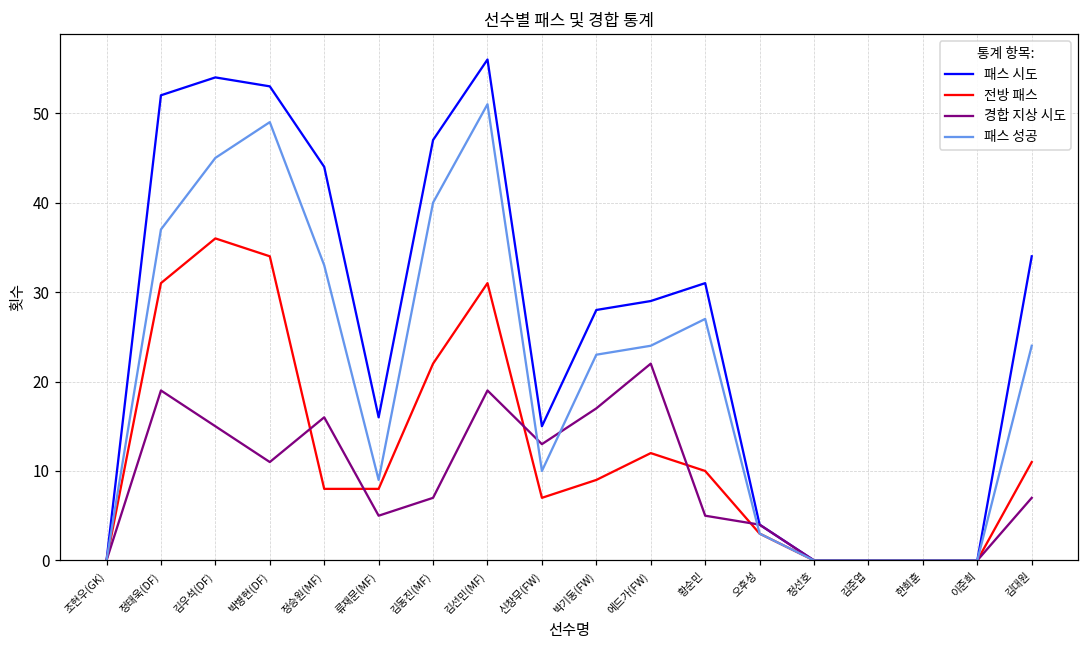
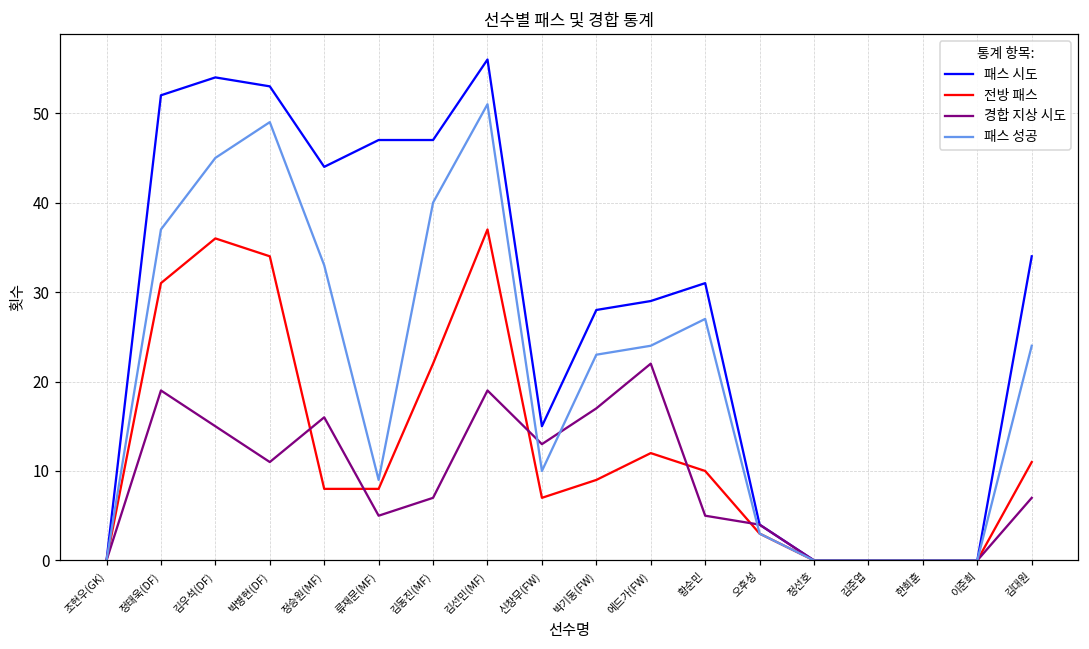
  {
    "패스 시도": {
      "정태욱(DF)": 52,
      "김우석(DF)": 54,
      "박병현(DF)": 53,
      "정승원(MF)": 44,
-     "류재문(MF)": 16,
+     "류재문(MF)": 47,
      "김동진(MF)": 47,
      "김선민(MF)": 56,
      "신창무(FW)": 15,
      "박기동(FW)": 28,
      "에드가(FW)": 29,
      "황순민": 31,
      "김대원": 34
    },
    "전방 패스": {
      "정태욱(DF)": 31,
      "김우석(DF)": 36,
      "박병현(DF)": 34,
      "정승원(MF)": 8,
      "류재문(MF)": 8,
      "김동진(MF)": 22,
-     "김선민(MF)": 31,
+     "김선민(MF)": 37,
      "신창무(FW)": 7,
      "박기동(FW)": 9,
      "에드가(FW)": 12,
      "황순민": 10,
      "김대원": 11
    },
    "경합 지상 시도": {
      "정태욱(DF)": 19,
      "김우석(DF)": 15,
      "박병현(DF)": 11,
      "정승원(MF)": 16,
      "류재문(MF)": 5,
      "김동진(MF)": 7,
      "김선민(MF)": 19,
      "신창무(FW)": 13,
      "박기동(FW)": 17,
      "에드가(FW)": 22,
      "황순민": 5,
      "김대원": 7
    },
    "패스 성공": {
      "정태욱(DF)": 37,
      "김우석(DF)": 45,
      "박병현(DF)": 49,
      "정승원(MF)": 33,
      "류재문(MF)": 9,
      "김동진(MF)": 40,
      "김선민(MF)": 51,
      "신창무(FW)": 10,
      "박기동(FW)": 23,
      "에드가(FW)": 24,
      "황순민": 27,
      "김대원": 24
    }
  }
